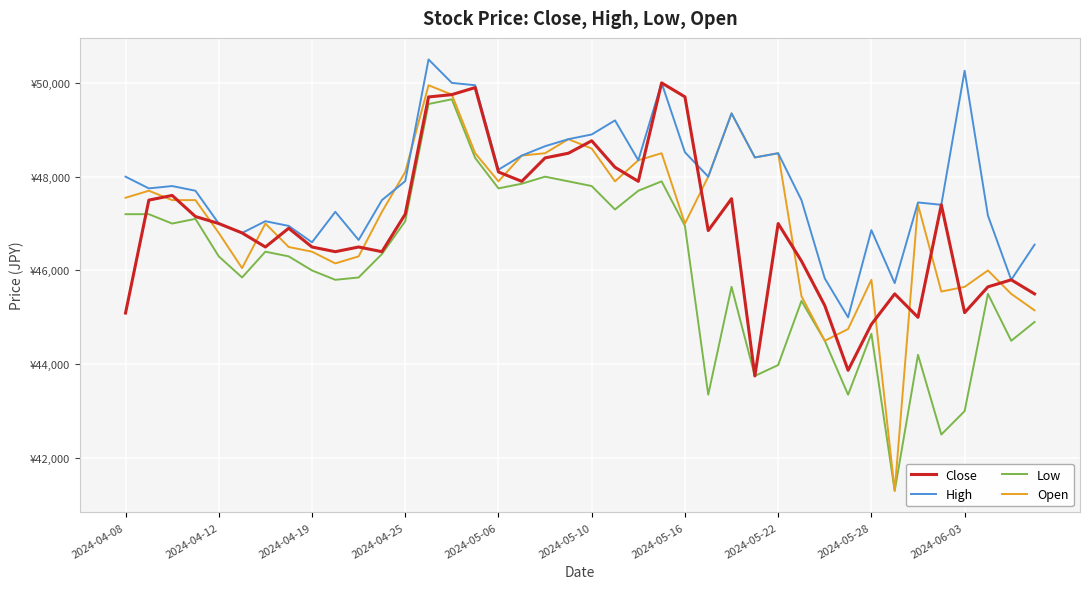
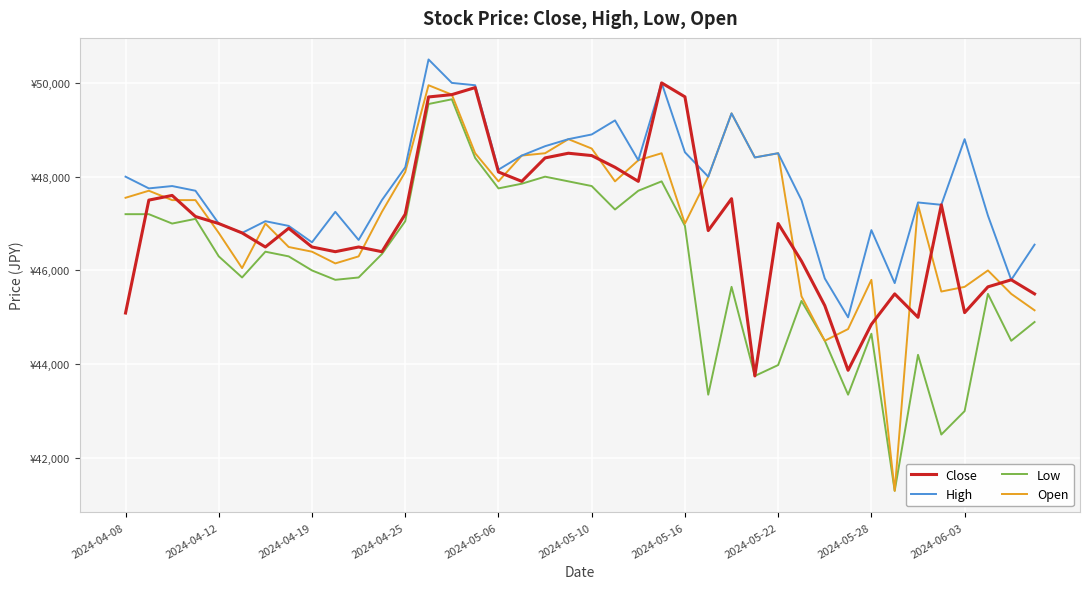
  {
    "Close": {
      "2024-04-08": "¥45,100",
      "2024-04-19": "¥46,500",
      "2024-04-25": "¥47,200",
-     "2024-05-10": "¥48,800",
+     "2024-05-10": "¥48,500",
      "2024-05-16": "¥49,700",
      "2024-05-22": "¥47,000",
      "2024-05-28": "¥44,900",
      "2024-06-03": "¥45,100"
    },
    "High": {
      "2024-04-08": "¥48,000",
      "2024-04-19": "¥46,600",
-     "2024-04-25": "¥47,900",
+     "2024-04-25": "¥48,200",
      "2024-05-10": "¥48,900",
      "2024-05-16": "¥48,500",
      "2024-05-28": "¥46,900",
-     "2024-06-03": "¥50,300"
+     "2024-06-03": "¥48,800"
    },
    "Low": {
      "2024-04-08": "¥47,200",
      "2024-04-12": "¥46,300",
      "2024-04-19": "¥46,000",
      "2024-04-25": "¥47,100",
      "2024-05-06": "¥47,800",
      "2024-05-10": "¥47,800",
      "2024-05-22": "¥44,000",
      "2024-05-28": "¥44,700",
      "2024-06-03": "¥43,000"
    },
    "Open": {
      "2024-04-08": "¥47,600",
      "2024-04-12": "¥46,800",
      "2024-04-19": "¥46,400",
      "2024-04-25": "¥48,100",
      "2024-05-06": "¥47,900",
      "2024-05-10": "¥48,600",
      "2024-05-28": "¥45,800",
      "2024-06-03": "¥45,700"
    }
  }
